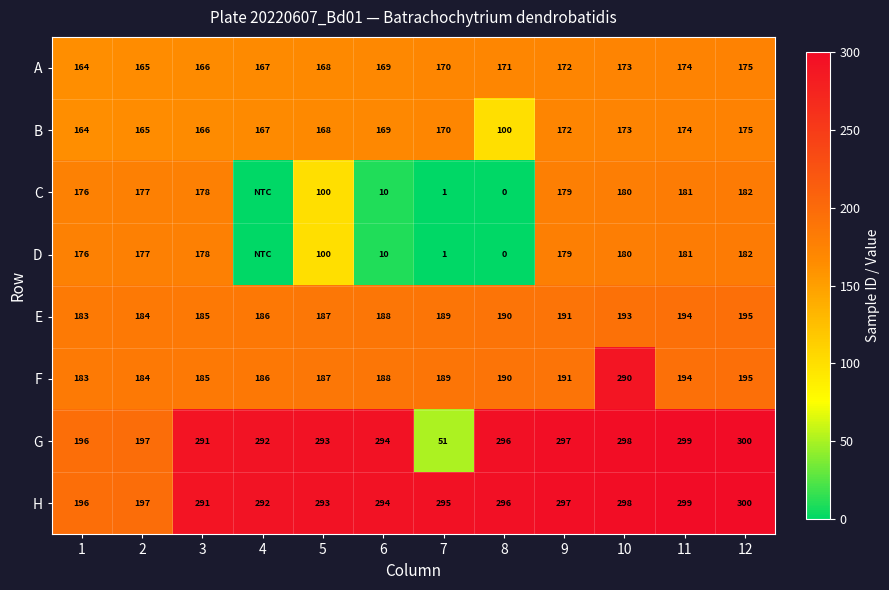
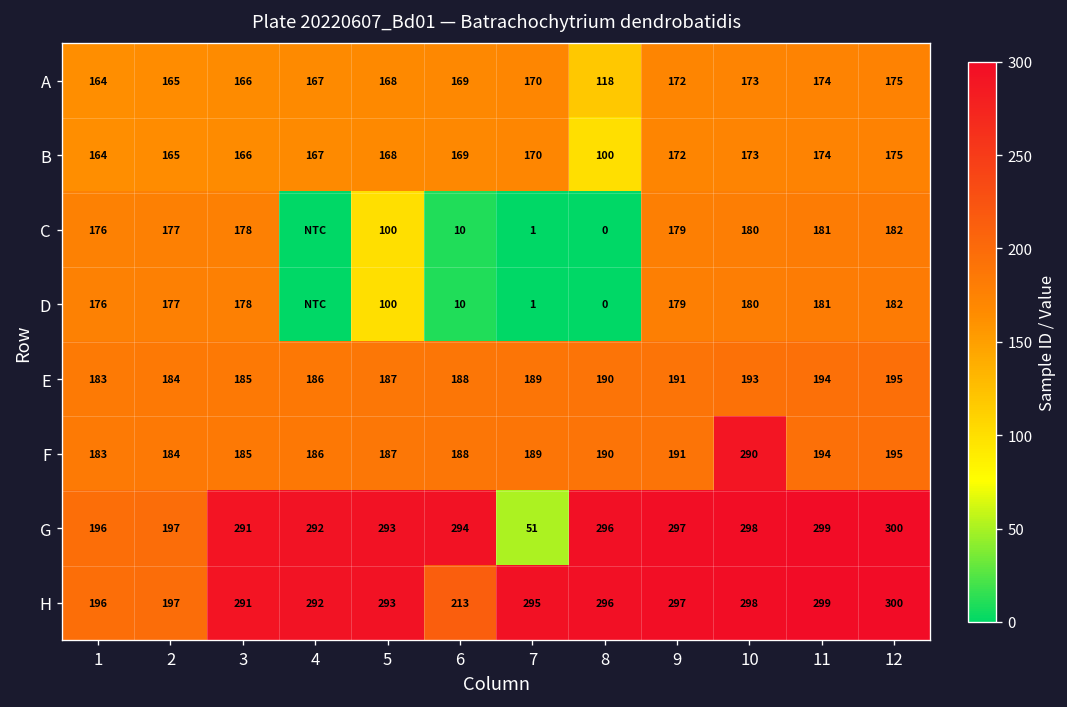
  {
    "A": {
      "1": 164,
      "2": 165,
      "3": 166,
      "4": 167,
      "5": 168,
      "6": 169,
      "7": 170,
-     "8": 171,
+     "8": 118,
      "9": 172,
      "10": 173,
      "11": 174,
      "12": 175
    },
    "B": {
      "1": 164,
      "2": 165,
      "3": 166,
      "4": 167,
      "5": 168,
      "6": 169,
      "7": 170,
      "8": 100,
      "9": 172,
      "10": 173,
      "11": 174,
      "12": 175
    },
    "C": {
      "1": 176,
      "2": 177,
      "3": 178,
      "5": 100,
      "6": 10,
      "7": 1,
      "8": 0,
      "9": 179,
      "10": 180,
      "11": 181,
      "12": 182
    },
    "D": {
      "1": 176,
      "2": 177,
      "3": 178,
      "5": 100,
      "6": 10,
      "7": 1,
      "8": 0,
      "9": 179,
      "10": 180,
      "11": 181,
      "12": 182
    },
    "E": {
      "1": 183,
      "2": 184,
      "3": 185,
      "4": 186,
      "5": 187,
      "6": 188,
      "7": 189,
      "8": 190,
      "9": 191,
      "10": 193,
      "11": 194,
      "12": 195
    },
    "F": {
      "1": 183,
      "2": 184,
      "3": 185,
      "4": 186,
      "5": 187,
      "6": 188,
      "7": 189,
      "8": 190,
      "9": 191,
      "10": 290,
      "11": 194,
      "12": 195
    },
    "G": {
      "1": 196,
      "2": 197,
      "3": 291,
      "4": 292,
      "5": 293,
      "6": 294,
      "7": 51,
      "8": 296,
      "9": 297,
      "10": 298,
      "11": 299,
      "12": 300
    },
    "H": {
      "1": 196,
      "2": 197,
      "3": 291,
      "4": 292,
      "5": 293,
-     "6": 294,
+     "6": 213,
      "7": 295,
      "8": 296,
      "9": 297,
      "10": 298,
      "11": 299,
      "12": 300
    }
  }
